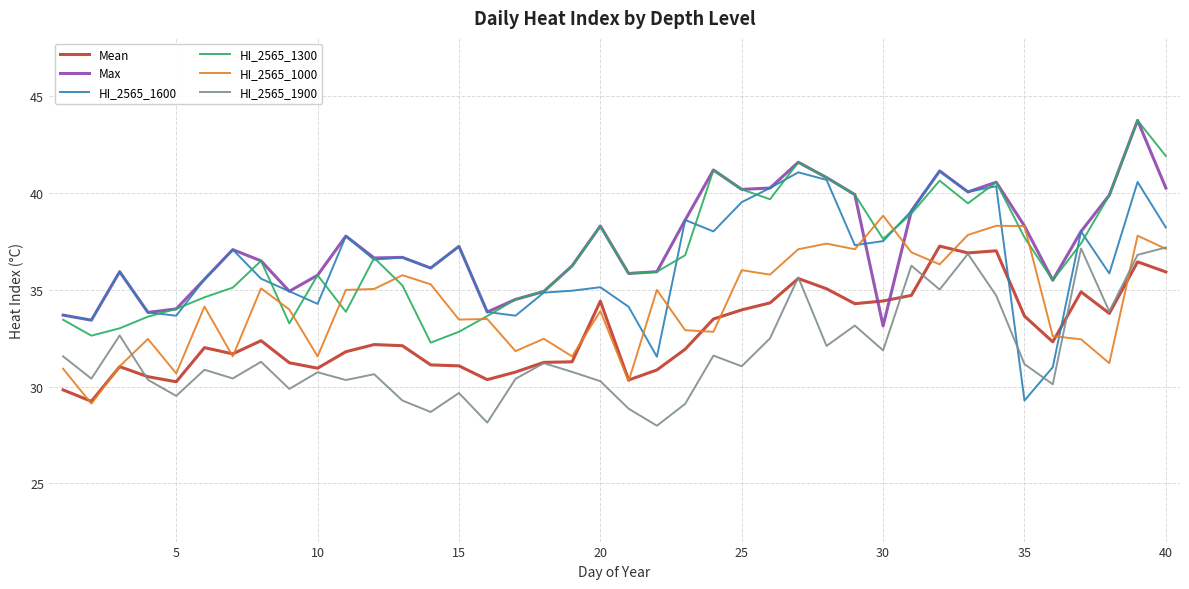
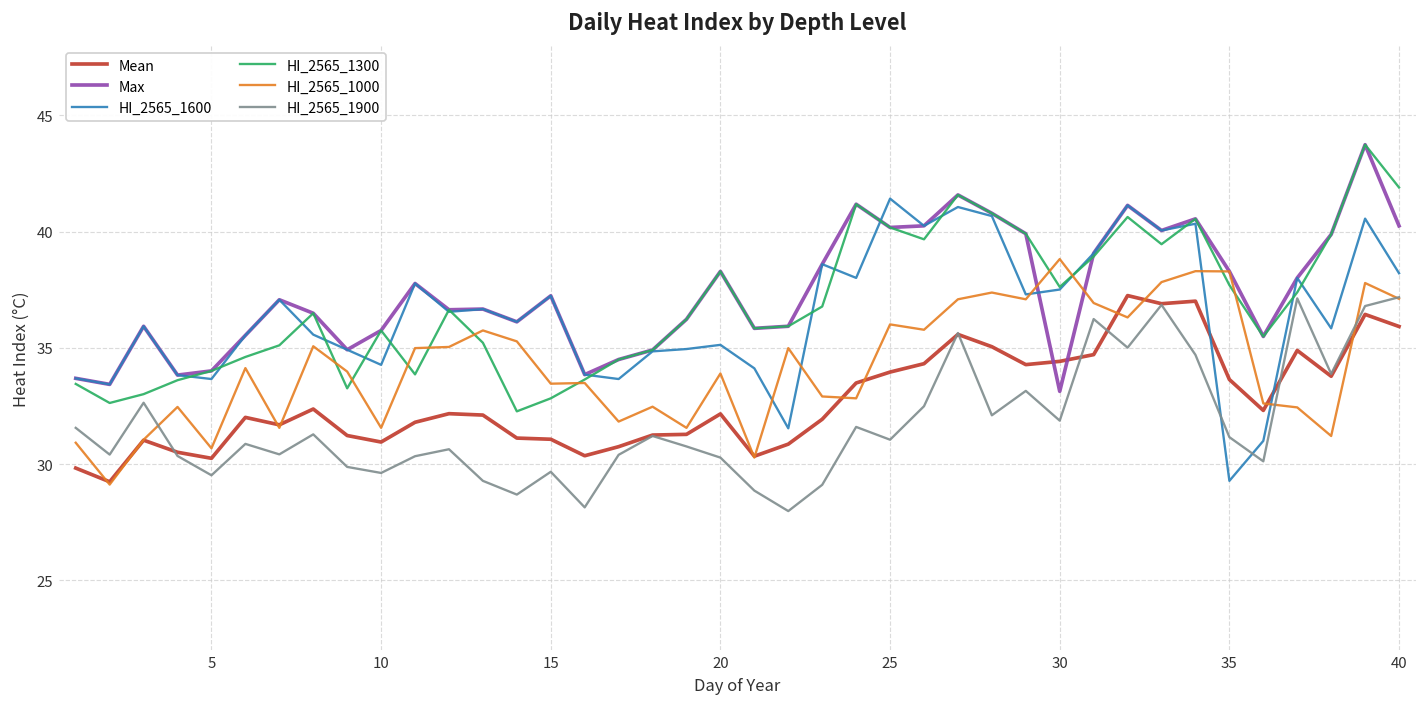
  {
    "Mean": {
      "5": 30.3,
      "10": 31.0,
      "15": 31.1,
-     "20": 34.4,
+     "20": 32.2,
      "25": 34.0,
      "30": 34.4,
      "35": 33.6,
      "40": 35.9
    },
    "Max": {
      "30": 33.1,
      "40": 40.3
    },
    "HI_2565_1600": {
      "5": 33.7,
      "10": 34.3,
      "20": 35.1,
-     "25": 39.5,
+     "25": 41.4,
      "35": 29.3,
      "40": 38.2
    },
    "HI_2565_1300": {
      "15": 32.8,
      "35": 37.7,
      "40": 41.9
    },
    "HI_2565_1000": {
      "5": 30.7,
      "10": 31.6,
      "15": 33.5,
      "20": 33.9,
      "25": 36.0,
      "30": 38.8
    },
    "HI_2565_1900": {
      "5": 29.5,
-     "10": 30.7,
+     "10": 29.6,
      "15": 29.7,
      "20": 30.3,
      "25": 31.1,
      "30": 31.9,
      "35": 31.2
    }
  }
